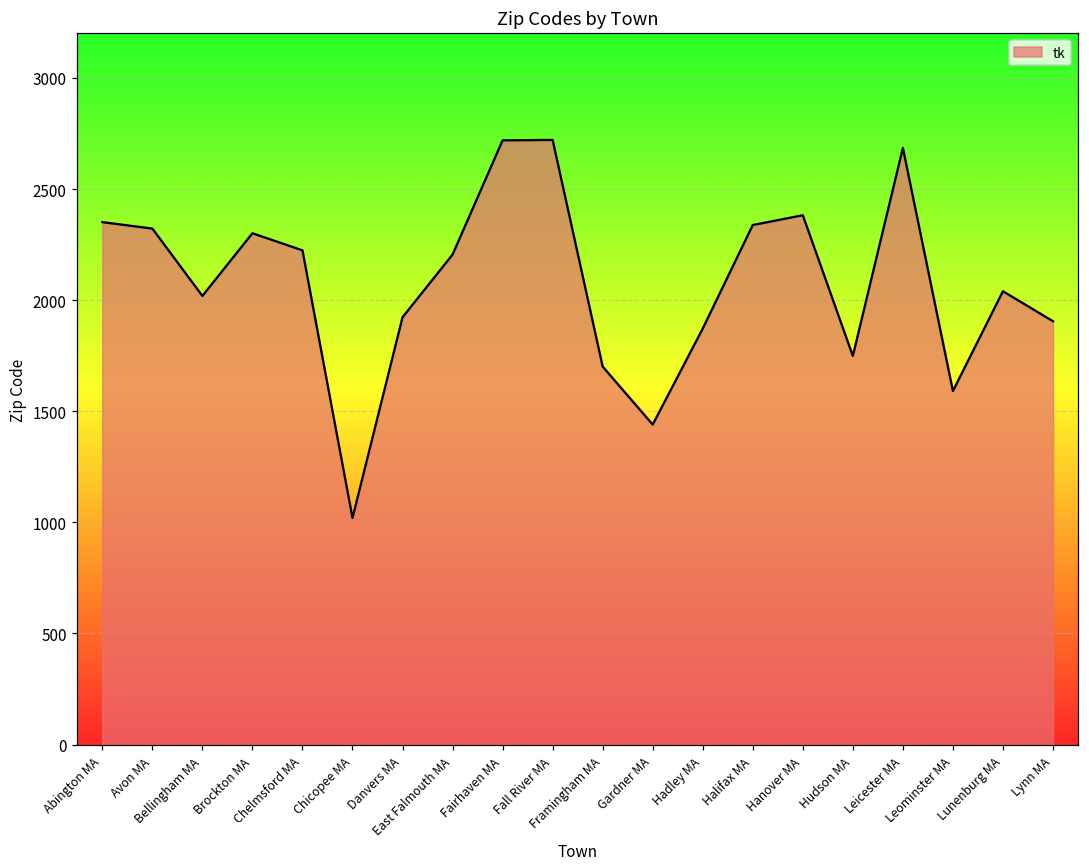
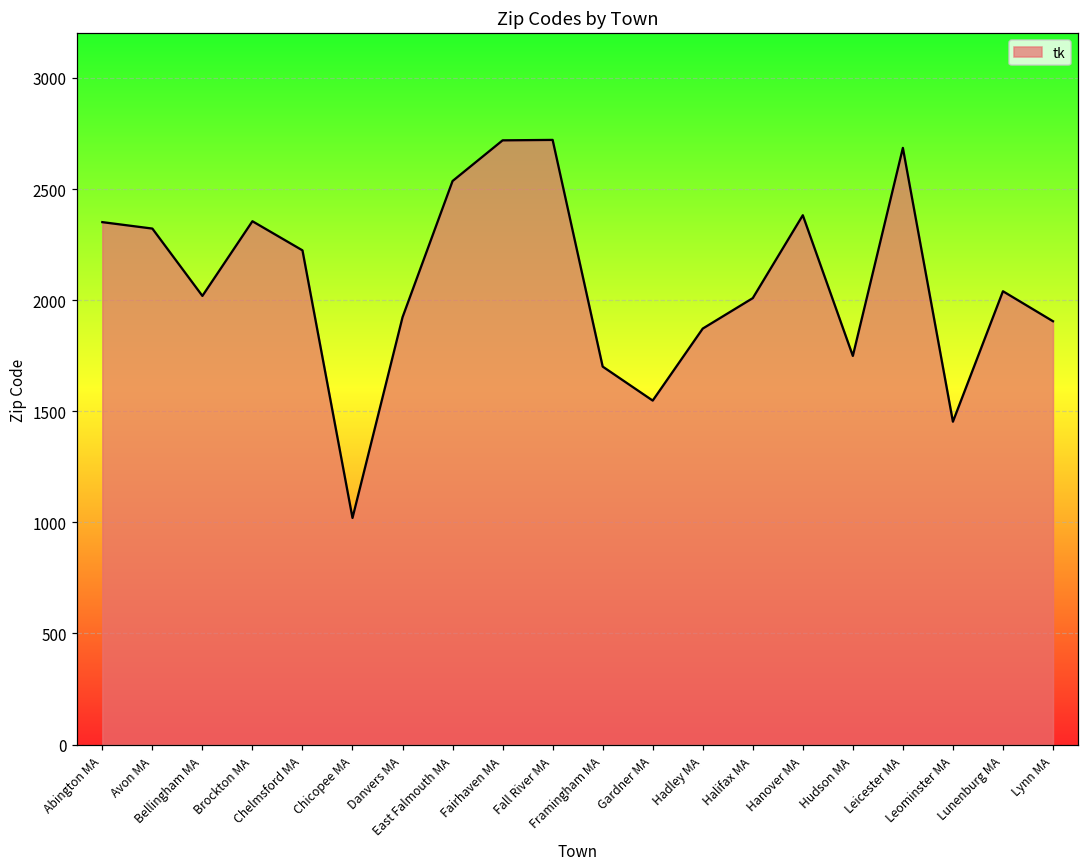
  {
    "Abington MA": 2350,
    "Avon MA": 2320,
    "Bellingham MA": 2020,
-   "Brockton MA": 2300,
+   "Brockton MA": 2360,
    "Chelmsford MA": 2220,
    "Chicopee MA": 1020,
    "Danvers MA": 1920,
-   "East Falmouth MA": 2210,
+   "East Falmouth MA": 2540,
    "Fairhaven MA": 2720,
    "Fall River MA": 2720,
    "Framingham MA": 1700,
-   "Gardner MA": 1440,
+   "Gardner MA": 1550,
    "Hadley MA": 1870,
-   "Halifax MA": 2340,
+   "Halifax MA": 2010,
    "Hanover MA": 2380,
    "Hudson MA": 1750,
    "Leicester MA": 2690,
-   "Leominster MA": 1590,
+   "Leominster MA": 1450,
    "Lunenburg MA": 2040,
    "Lynn MA": 1910
  }
